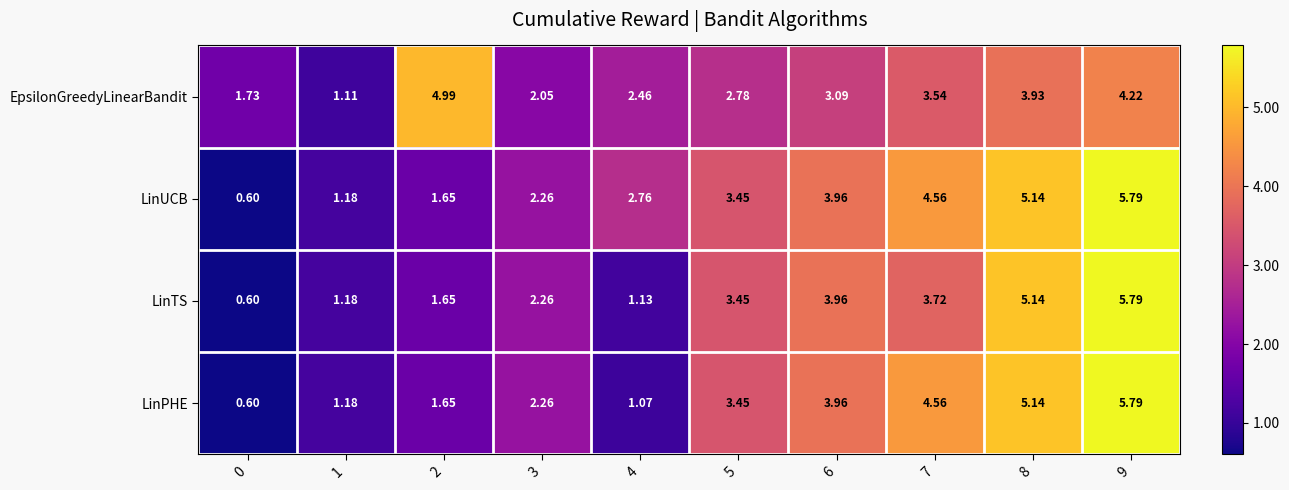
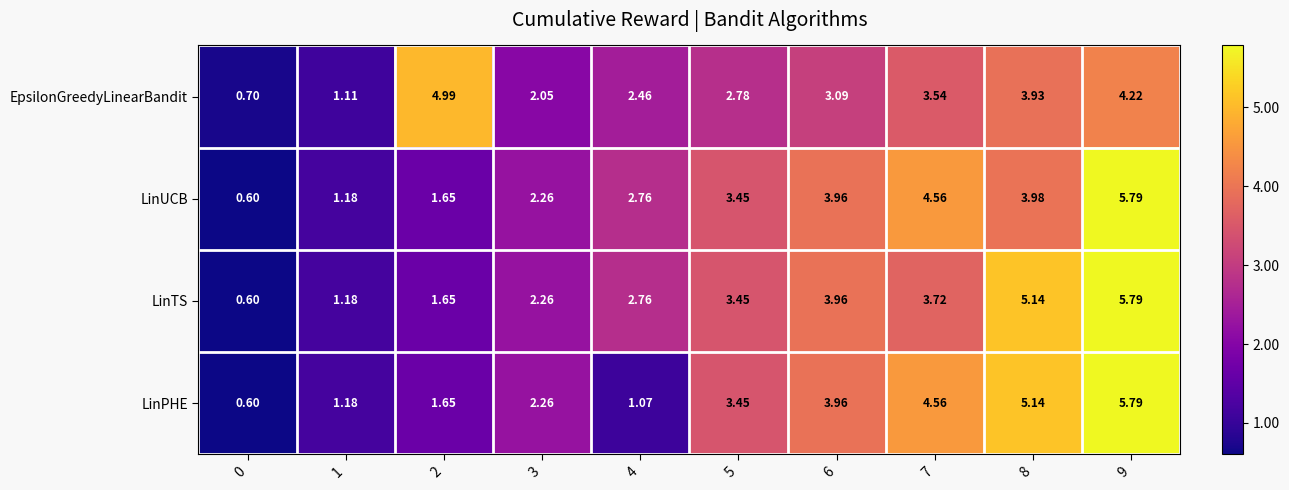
  {
    "EpsilonGreedyLinearBandit": {
-     "0": 1.73,
+     "0": 0.70,
      "1": 1.11,
      "2": 4.99,
      "3": 2.05,
      "4": 2.46,
      "5": 2.78,
      "6": 3.09,
      "7": 3.54,
      "8": 3.93,
      "9": 4.22
    },
    "LinUCB": {
      "0": 0.60,
      "1": 1.18,
      "2": 1.65,
      "3": 2.26,
      "4": 2.76,
      "5": 3.45,
      "6": 3.96,
      "7": 4.56,
-     "8": 5.14,
+     "8": 3.98,
      "9": 5.79
    },
    "LinTS": {
      "0": 0.60,
      "1": 1.18,
      "2": 1.65,
      "3": 2.26,
-     "4": 1.13,
+     "4": 2.76,
      "5": 3.45,
      "6": 3.96,
      "7": 3.72,
      "8": 5.14,
      "9": 5.79
    },
    "LinPHE": {
      "0": 0.60,
      "1": 1.18,
      "2": 1.65,
      "3": 2.26,
      "4": 1.07,
      "5": 3.45,
      "6": 3.96,
      "7": 4.56,
      "8": 5.14,
      "9": 5.79
    }
  }
